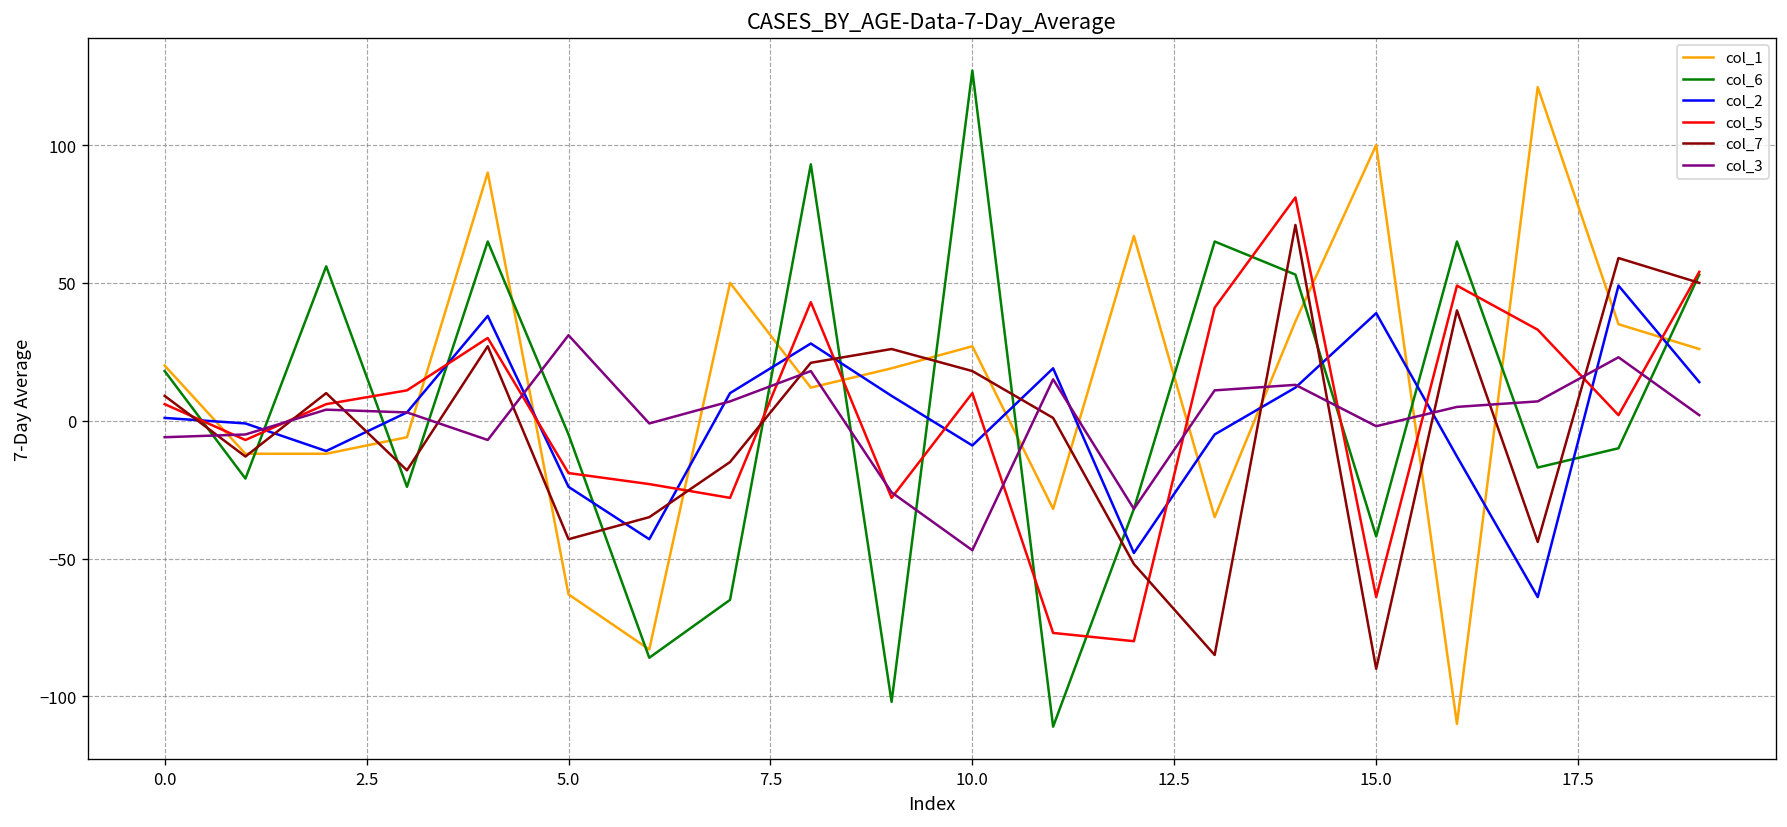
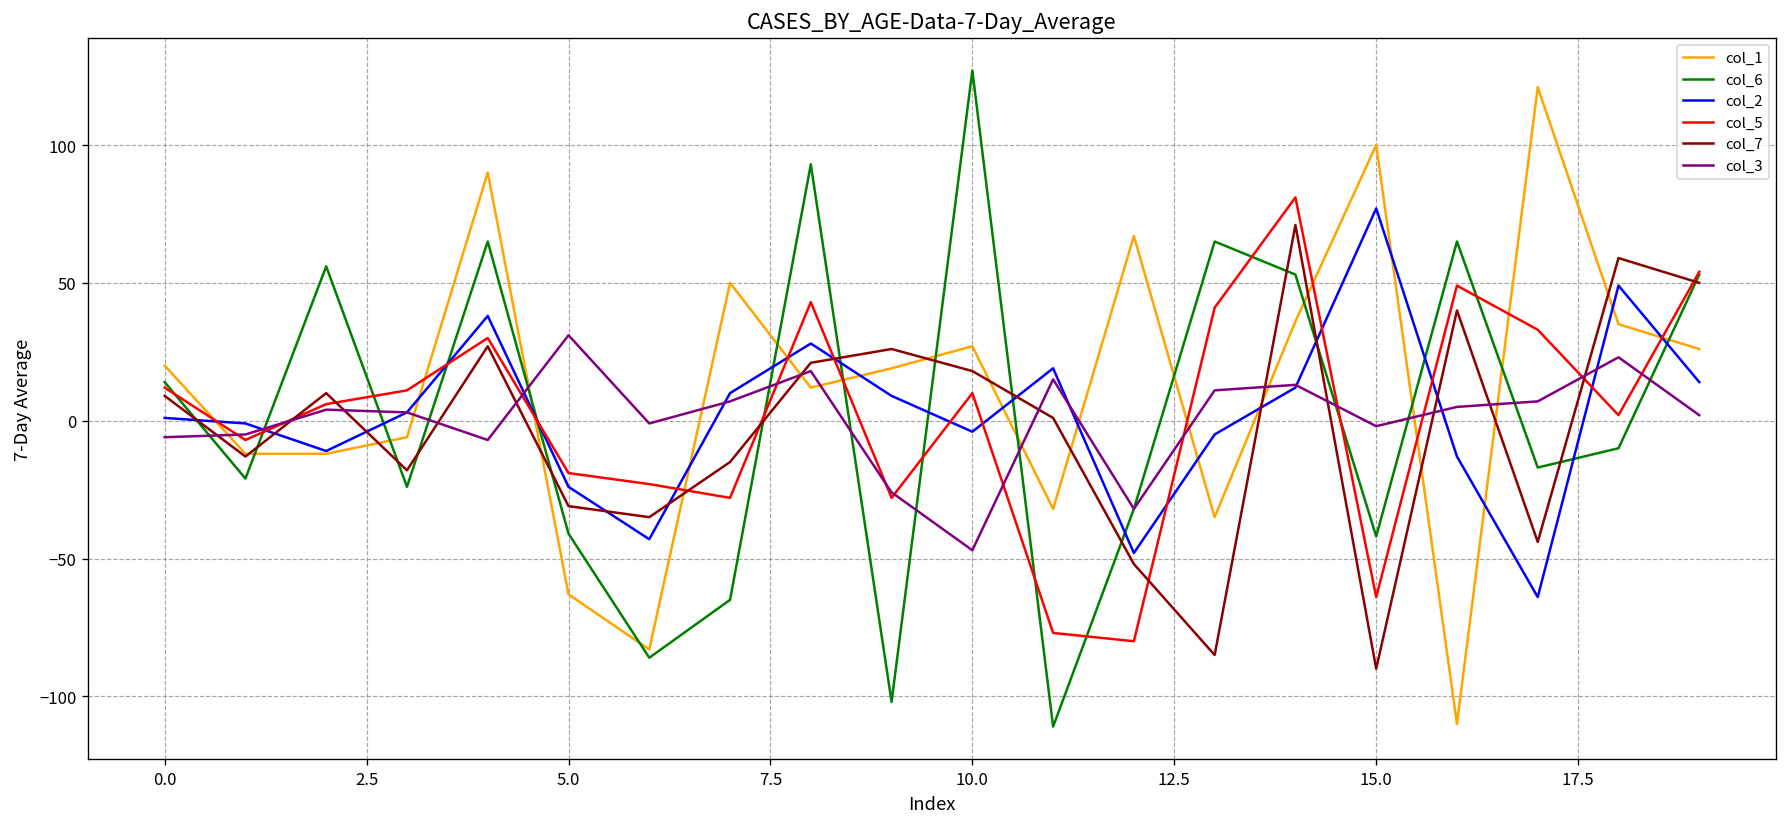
  {
    "col_1": {
      "0.0": 20,
      "5.0": -63,
      "10.0": 27,
      "15.0": 100
    },
    "col_6": {
-     "0.0": 18,
-     "5.0": -5,
+     "0.0": 14,
+     "5.0": -41,
      "10.0": 127,
      "15.0": -42
    },
    "col_2": {
      "0.0": 1,
      "5.0": -24,
-     "10.0": -9,
-     "15.0": 39
+     "10.0": -4,
+     "15.0": 77
    },
    "col_5": {
-     "0.0": 6,
+     "0.0": 12,
      "5.0": -19,
      "10.0": 10,
      "15.0": -64
    },
    "col_7": {
      "0.0": 9,
-     "5.0": -43,
+     "5.0": -31,
      "10.0": 18,
      "15.0": -90
    },
    "col_3": {
      "0.0": -6,
      "5.0": 31,
      "10.0": -47,
      "15.0": -2
    }
  }
